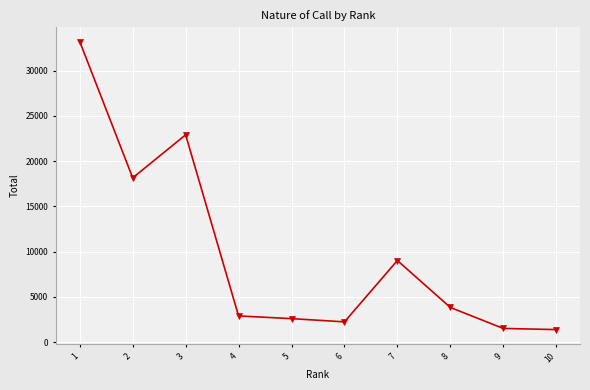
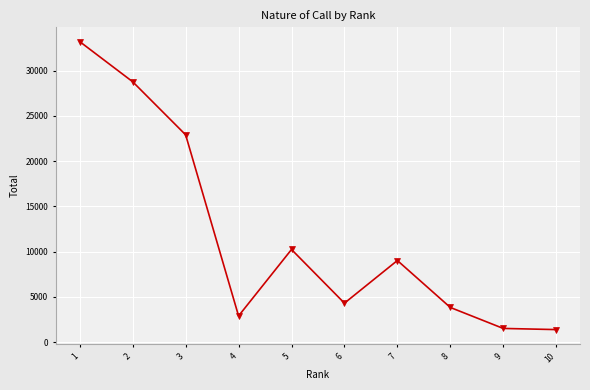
  {
    "1": 33000,
-   "2": 18000,
+   "2": 29000,
    "3": 23000,
    "4": 3000,
-   "5": 3000,
-   "6": 2000,
+   "5": 10000,
+   "6": 4000,
    "7": 9000,
    "8": 4000,
    "9": 2000,
    "10": 1000
  }
